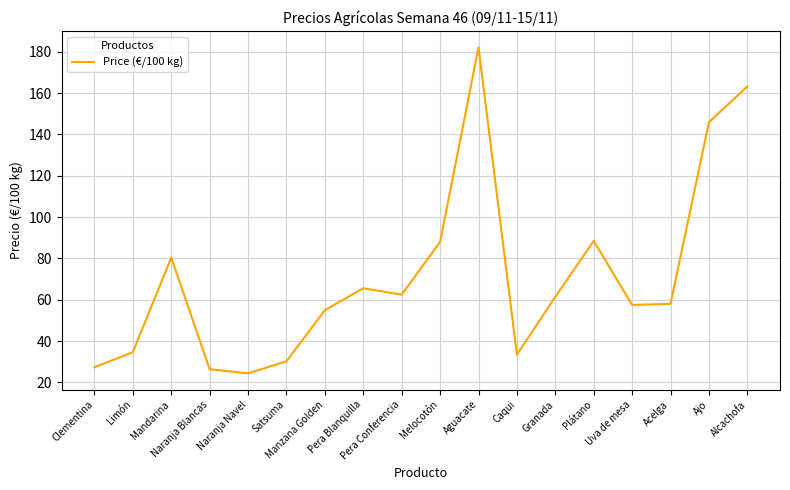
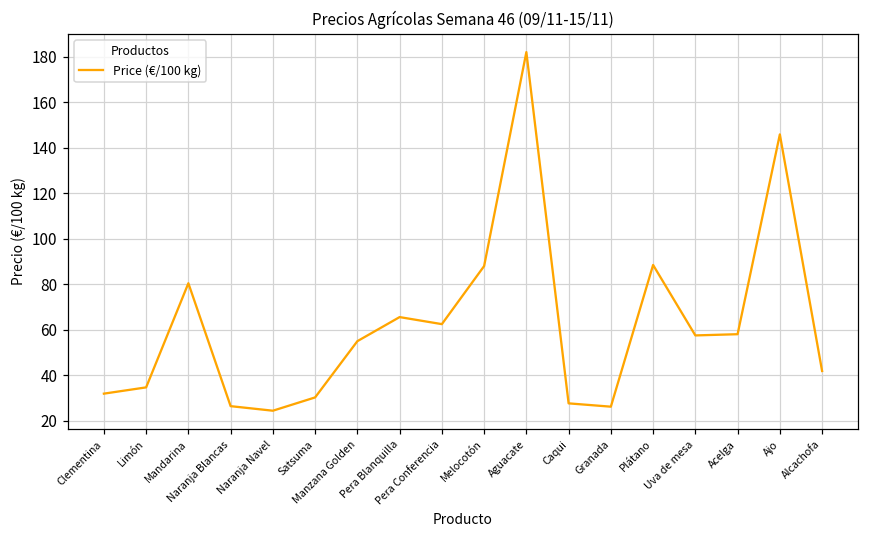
  {
-   "Clementina": 27,
+   "Clementina": 32,
    "Limón": 35,
    "Mandarina": 80,
    "Naranja Blancas": 26,
    "Naranja Navel": 24,
    "Satsuma": 30,
    "Manzana Golden": 55,
    "Pera Blanquilla": 66,
    "Pera Conferencia": 62,
    "Melocotón": 88,
    "Aguacate": 182,
-   "Caqui": 33,
-   "Granada": 61,
+   "Caqui": 28,
+   "Granada": 26,
    "Plátano": 88,
    "Uva de mesa": 58,
    "Acelga": 58,
    "Ajo": 146,
-   "Alcachofa": 163
+   "Alcachofa": 42
  }
